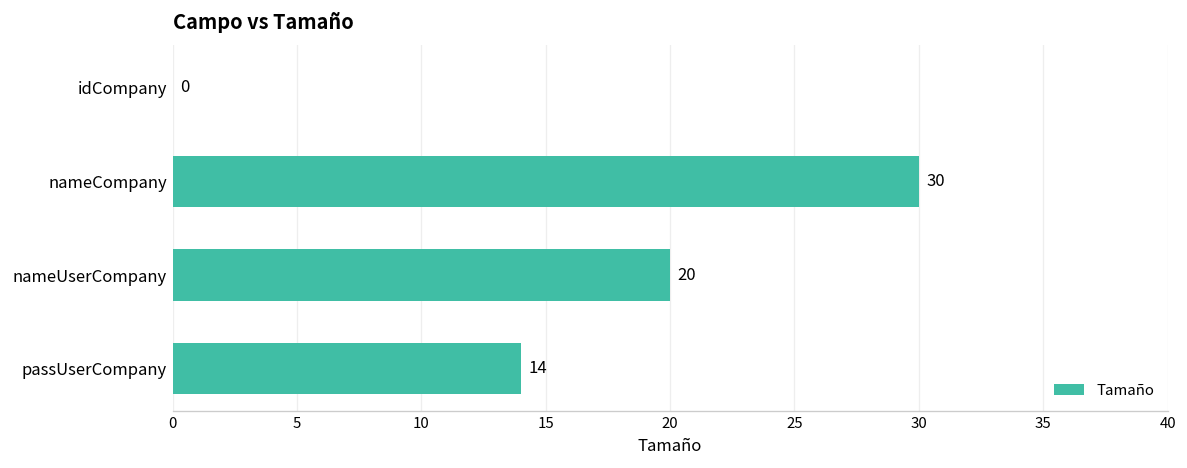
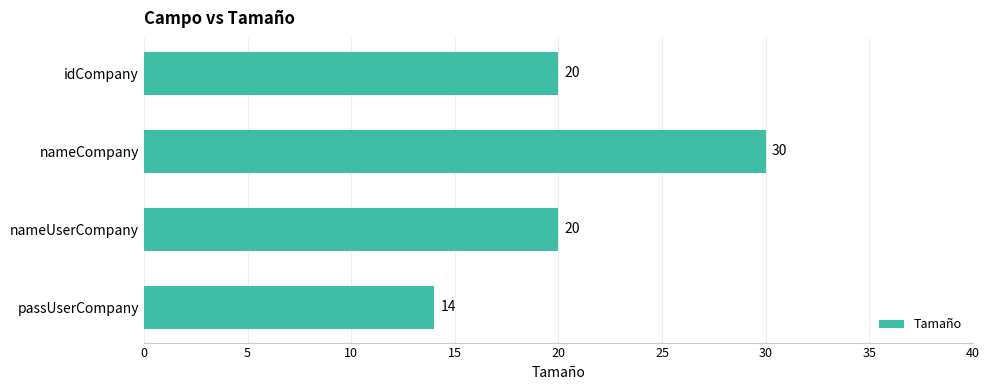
  {
-   "idCompany": 0,
+   "idCompany": 20,
    "nameCompany": 30,
    "nameUserCompany": 20,
    "passUserCompany": 14
  }
